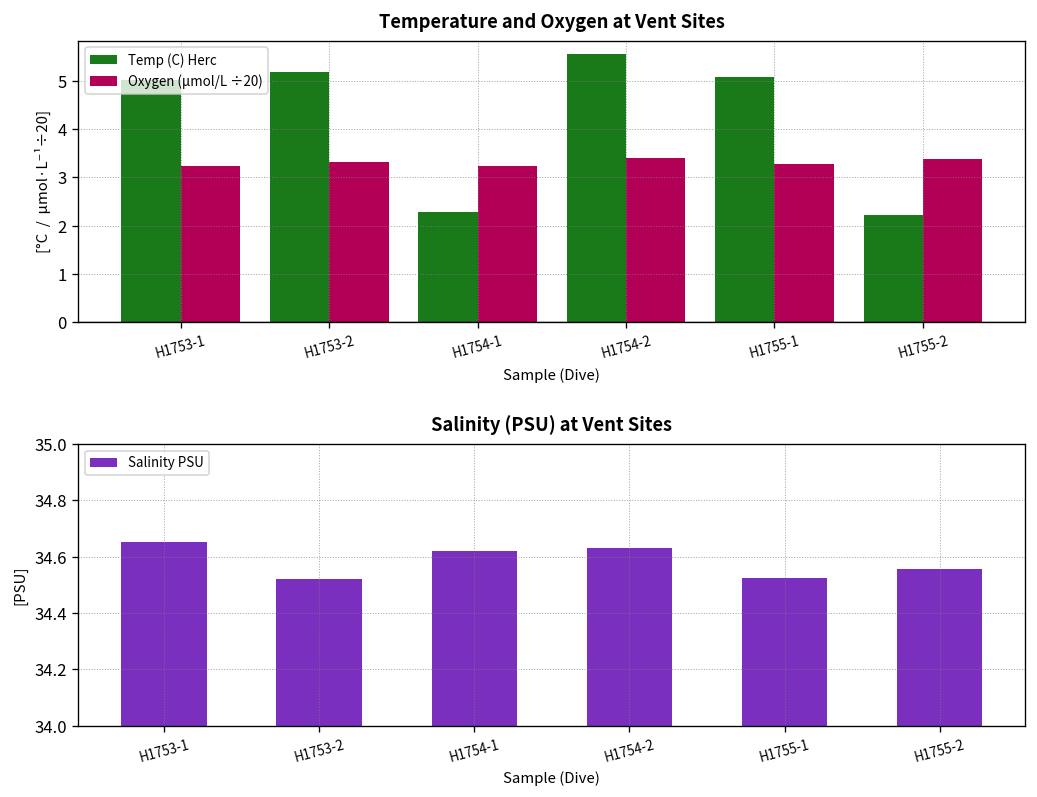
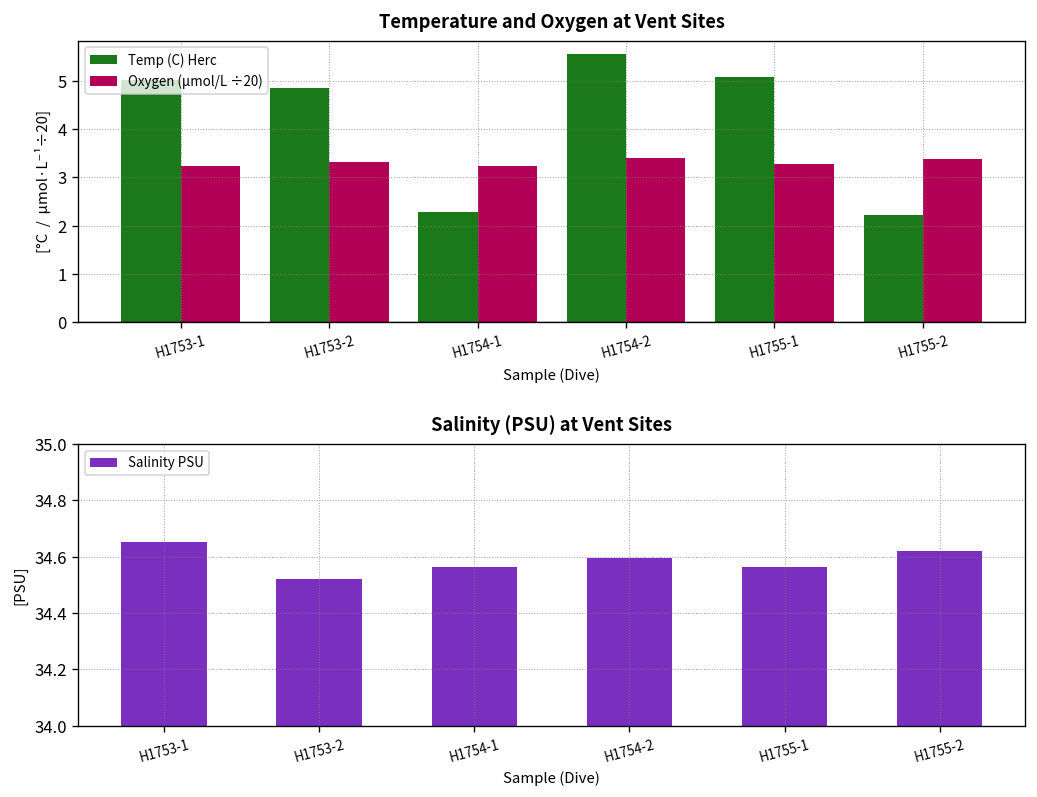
  {
    "Temperature and Oxygen at Vent Sites": {
      "Temp (C) Herc": {
-       "H1753-2": 5.2,
+       "H1753-2": 4.8,
        "H1754-1": 2.3,
        "H1754-2": 5.6,
        "H1755-1": 5.1,
        "H1755-2": 2.2
      },
      "Oxygen (μmol/L ÷20)": {
        "H1753-1": 3.2,
        "H1753-2": 3.3,
        "H1754-1": 3.2,
        "H1754-2": 3.4,
        "H1755-1": 3.3,
        "H1755-2": 3.4
      }
    },
    "Salinity (PSU) at Vent Sites": {
      "H1753-1": 34.65,
      "H1753-2": 34.52,
-     "H1754-1": 34.62,
-     "H1754-2": 34.63,
-     "H1755-1": 34.52,
-     "H1755-2": 34.56
+     "H1754-1": 34.56,
+     "H1754-2": 34.60,
+     "H1755-1": 34.57,
+     "H1755-2": 34.62
    }
  }
